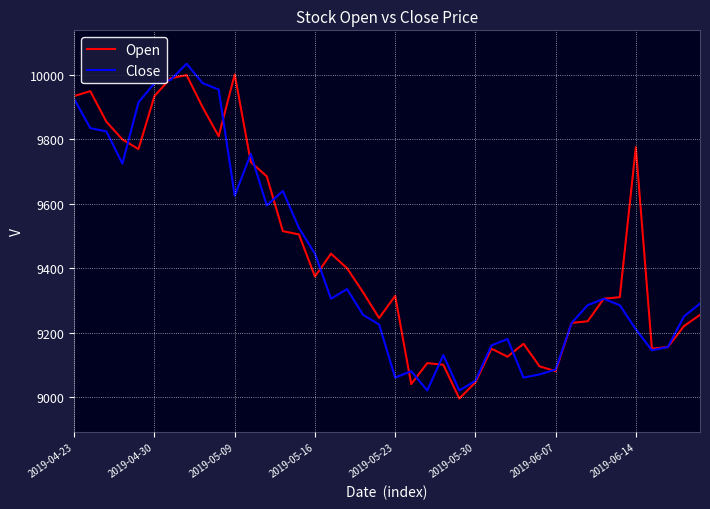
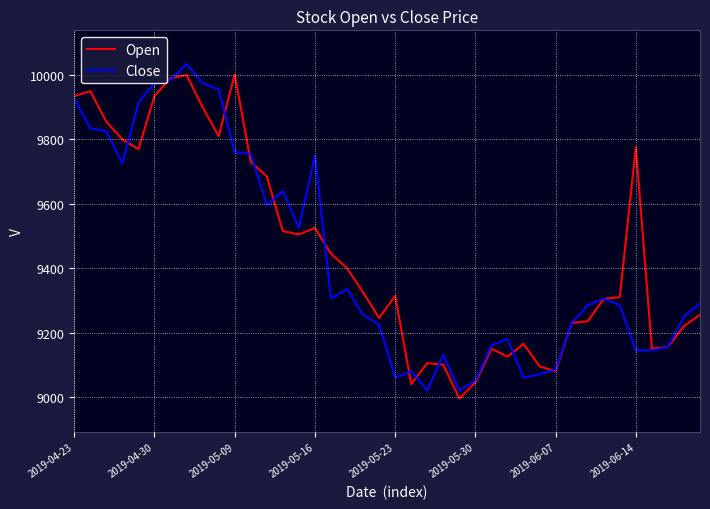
  {
    "Open": {
      "2019-04-23": 9940,
      "2019-04-30": 9940,
      "2019-05-09": 10000,
-     "2019-05-16": 9370,
+     "2019-05-16": 9530,
      "2019-05-23": 9310,
      "2019-06-14": 9780
    },
    "Close": {
      "2019-04-23": 9930,
-     "2019-05-09": 9630,
-     "2019-05-16": 9450,
+     "2019-05-09": 9760,
+     "2019-05-16": 9750,
      "2019-05-23": 9060,
-     "2019-06-14": 9210
+     "2019-06-14": 9140
    }
  }
